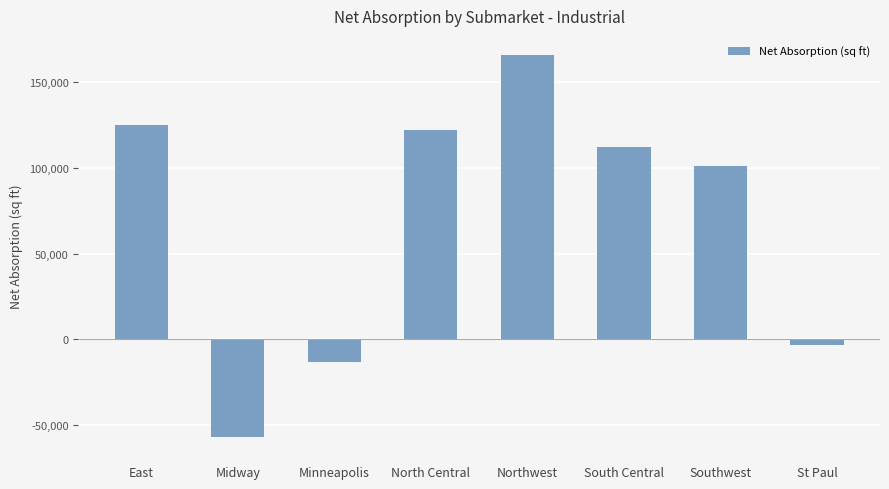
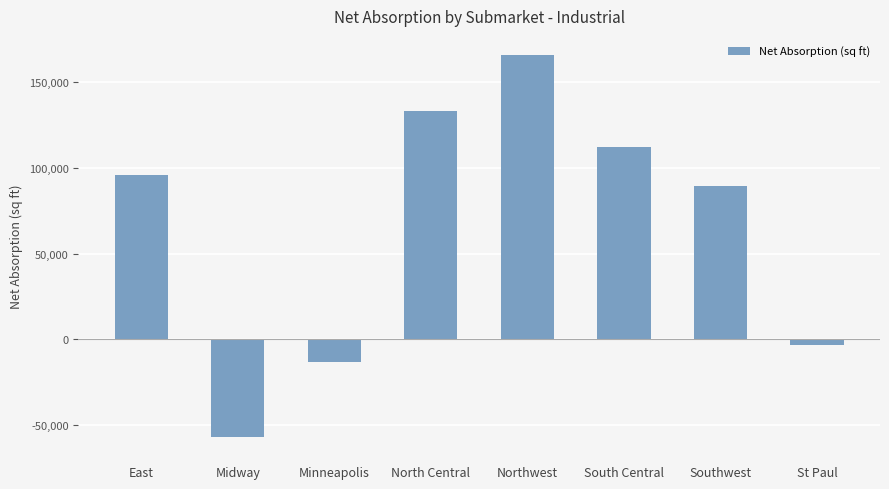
  {
-   "East": "125,000",
+   "East": "96,000",
    "Midway": "-57,000",
    "Minneapolis": "-13,000",
-   "North Central": "122,000",
+   "North Central": "133,000",
    "Northwest": "166,000",
    "South Central": "112,000",
-   "Southwest": "101,000",
+   "Southwest": "90,000",
    "St Paul": "-3,000"
  }
